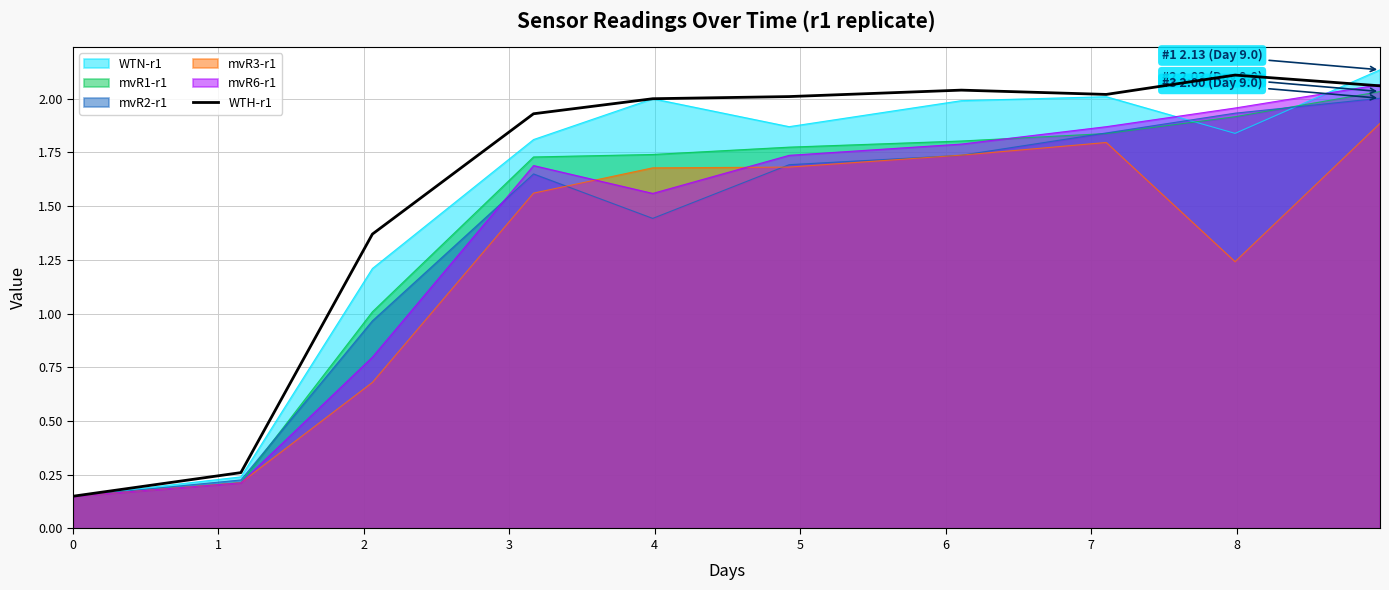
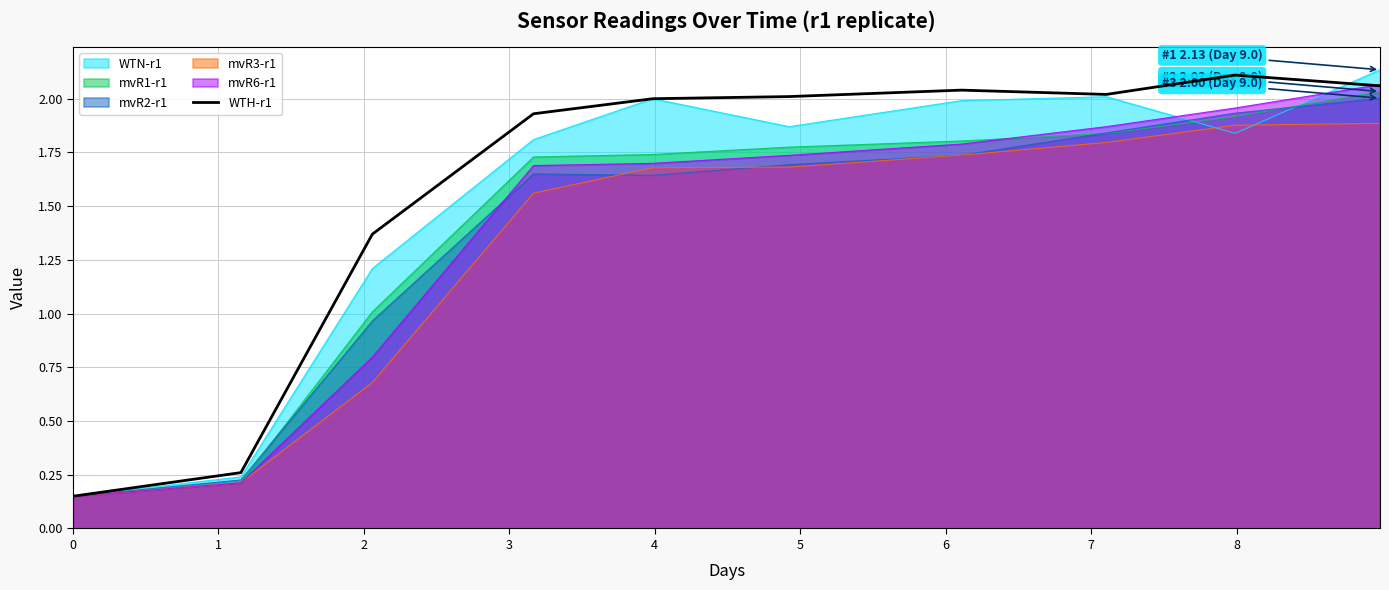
  {
    "WTN-r1": {
      "8": 1.84
    },
    "mvR1-r1": {
      "4": 1.74,
      "8": 1.92
    },
    "mvR2-r1": {
-     "4": 1.44,
+     "4": 1.64,
      "8": 1.93
    },
    "mvR3-r1": {
      "4": 1.68,
-     "8": 1.24
+     "8": 1.88
    },
    "mvR6-r1": {
-     "4": 1.56,
+     "4": 1.70,
      "8": 1.96
    }
  }
